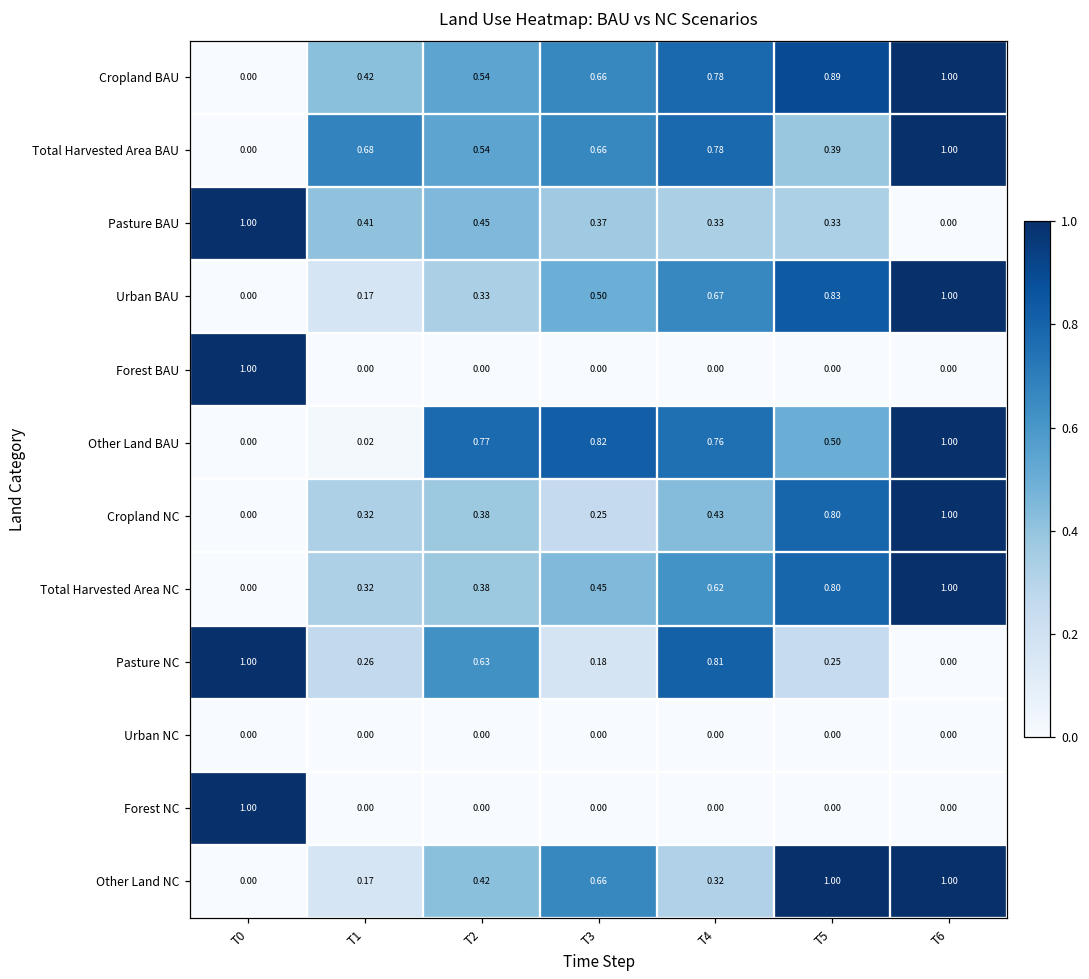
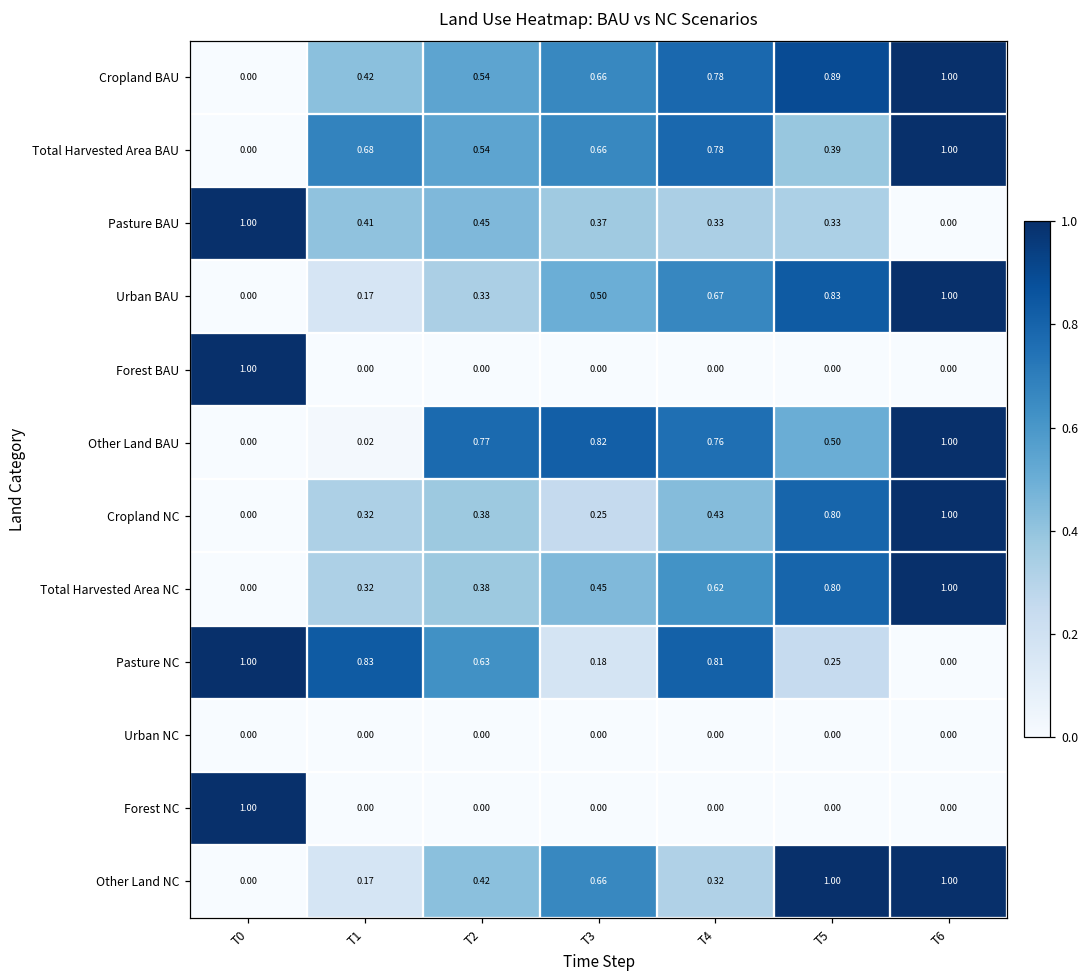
  {
    "Cropland BAU": {
      "T0": 0.00,
      "T1": 0.42,
      "T2": 0.54,
      "T3": 0.66,
      "T4": 0.78,
      "T5": 0.89,
      "T6": 1.00
    },
    "Total Harvested Area BAU": {
      "T0": 0.00,
      "T1": 0.68,
      "T2": 0.54,
      "T3": 0.66,
      "T4": 0.78,
      "T5": 0.39,
      "T6": 1.00
    },
    "Pasture BAU": {
      "T0": 1.00,
      "T1": 0.41,
      "T2": 0.45,
      "T3": 0.37,
      "T4": 0.33,
      "T5": 0.33,
      "T6": 0.00
    },
    "Urban BAU": {
      "T0": 0.00,
      "T1": 0.17,
      "T2": 0.33,
      "T3": 0.50,
      "T4": 0.67,
      "T5": 0.83,
      "T6": 1.00
    },
    "Forest BAU": {
      "T0": 1.00,
      "T1": 0.00,
      "T2": 0.00,
      "T3": 0.00,
      "T4": 0.00,
      "T5": 0.00,
      "T6": 0.00
    },
    "Other Land BAU": {
      "T0": 0.00,
      "T1": 0.02,
      "T2": 0.77,
      "T3": 0.82,
      "T4": 0.76,
      "T5": 0.50,
      "T6": 1.00
    },
    "Cropland NC": {
      "T0": 0.00,
      "T1": 0.32,
      "T2": 0.38,
      "T3": 0.25,
      "T4": 0.43,
      "T5": 0.80,
      "T6": 1.00
    },
    "Total Harvested Area NC": {
      "T0": 0.00,
      "T1": 0.32,
      "T2": 0.38,
      "T3": 0.45,
      "T4": 0.62,
      "T5": 0.80,
      "T6": 1.00
    },
    "Pasture NC": {
      "T0": 1.00,
-     "T1": 0.26,
+     "T1": 0.83,
      "T2": 0.63,
      "T3": 0.18,
      "T4": 0.81,
      "T5": 0.25,
      "T6": 0.00
    },
    "Urban NC": {
      "T0": 0.00,
      "T1": 0.00,
      "T2": 0.00,
      "T3": 0.00,
      "T4": 0.00,
      "T5": 0.00,
      "T6": 0.00
    },
    "Forest NC": {
      "T0": 1.00,
      "T1": 0.00,
      "T2": 0.00,
      "T3": 0.00,
      "T4": 0.00,
      "T5": 0.00,
      "T6": 0.00
    },
    "Other Land NC": {
      "T0": 0.00,
      "T1": 0.17,
      "T2": 0.42,
      "T3": 0.66,
      "T4": 0.32,
      "T5": 1.00,
      "T6": 1.00
    }
  }
